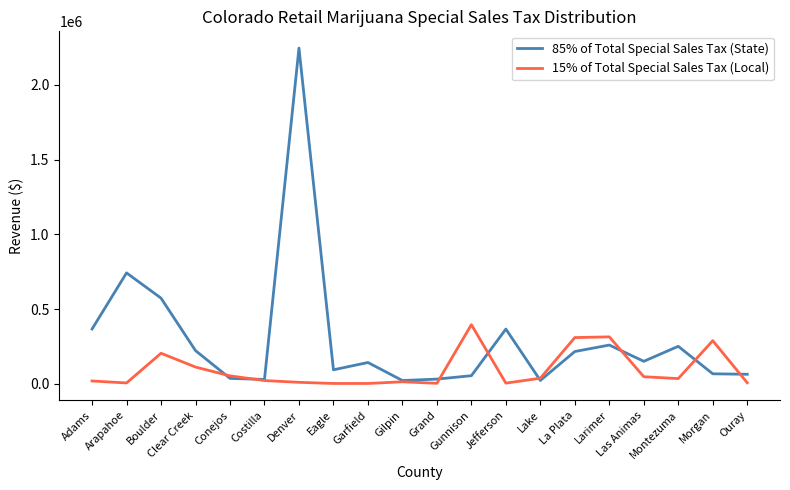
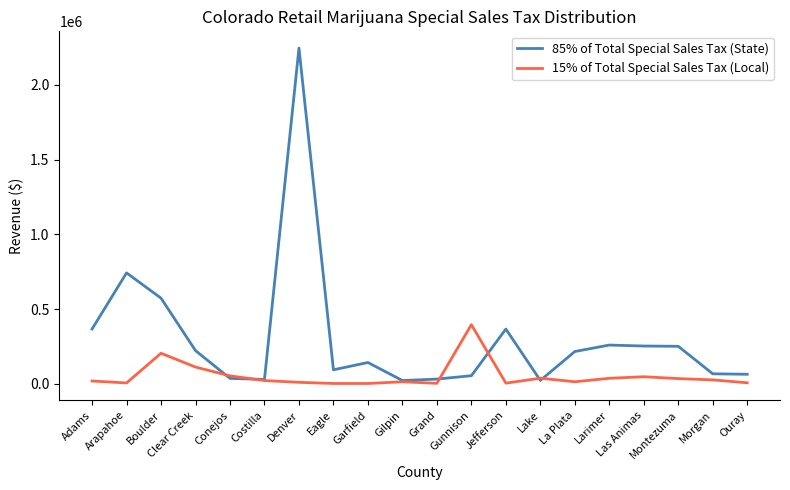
  {
    "85% of Total Special Sales Tax (State)": {
      "Adams": 370000,
      "Arapahoe": 740000,
      "Boulder": 570000,
      "Clear Creek": 220000,
      "Denver": 2250000,
      "Eagle": 90000,
      "Garfield": 140000,
      "Grand": 30000,
      "Gunnison": 60000,
      "Jefferson": 370000,
      "La Plata": 220000,
      "Larimer": 260000,
-     "Las Animas": 150000,
+     "Las Animas": 250000,
      "Montezuma": 250000,
      "Morgan": 70000,
      "Ouray": 60000
    },
    "15% of Total Special Sales Tax (Local)": {
      "Adams": 20000,
      "Arapahoe": 10000,
      "Boulder": 210000,
      "Clear Creek": 110000,
      "Denver": 10000,
      "Eagle": 0,
      "Garfield": 0,
      "Grand": 0,
      "Gunnison": 400000,
      "Jefferson": 10000,
-     "La Plata": 310000,
-     "Larimer": 310000,
+     "La Plata": 10000,
+     "Larimer": 40000,
      "Las Animas": 50000,
      "Montezuma": 40000,
-     "Morgan": 290000,
+     "Morgan": 30000,
      "Ouray": 10000
    }
  }
